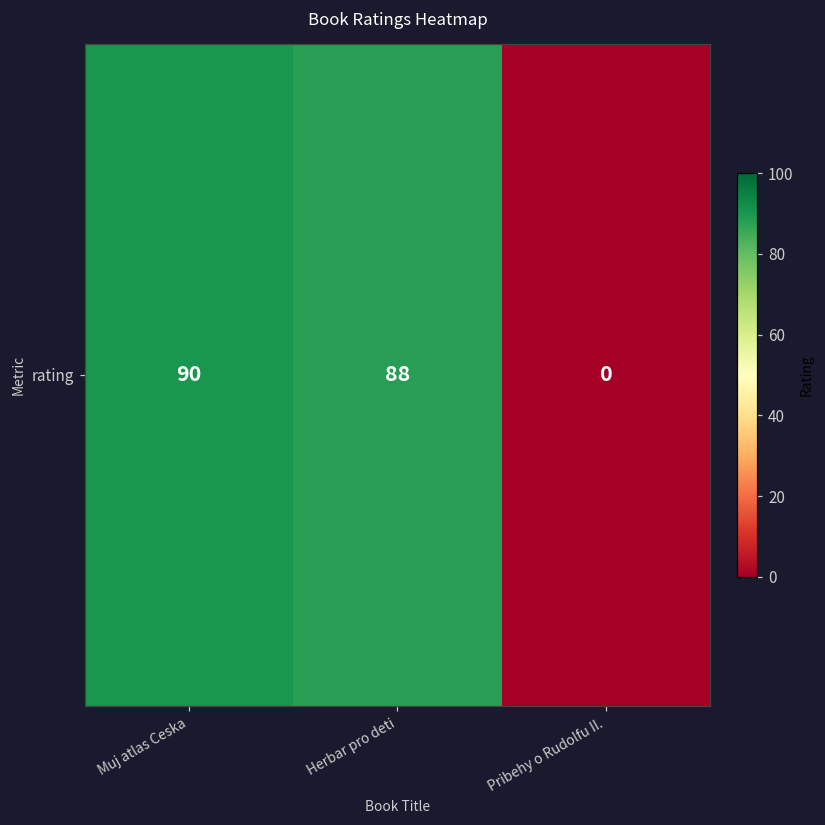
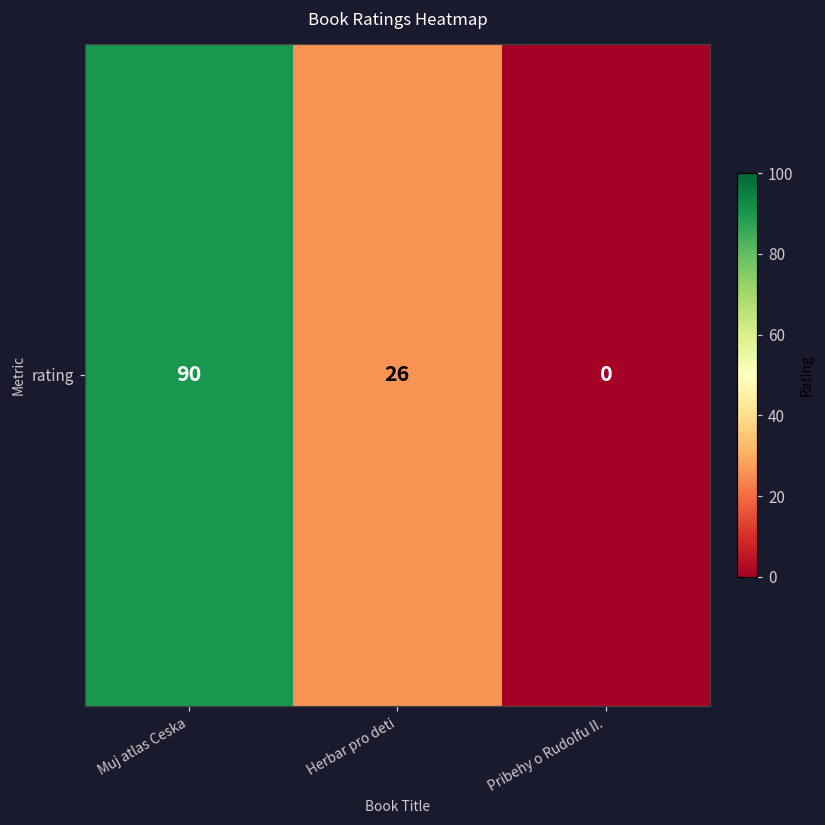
  {
    "rating": {
      "Muj atlas Ceska": 90,
-     "Herbar pro deti": 88,
+     "Herbar pro deti": 26,
      "Pribehy o Rudolfu II.": 0
    }
  }
